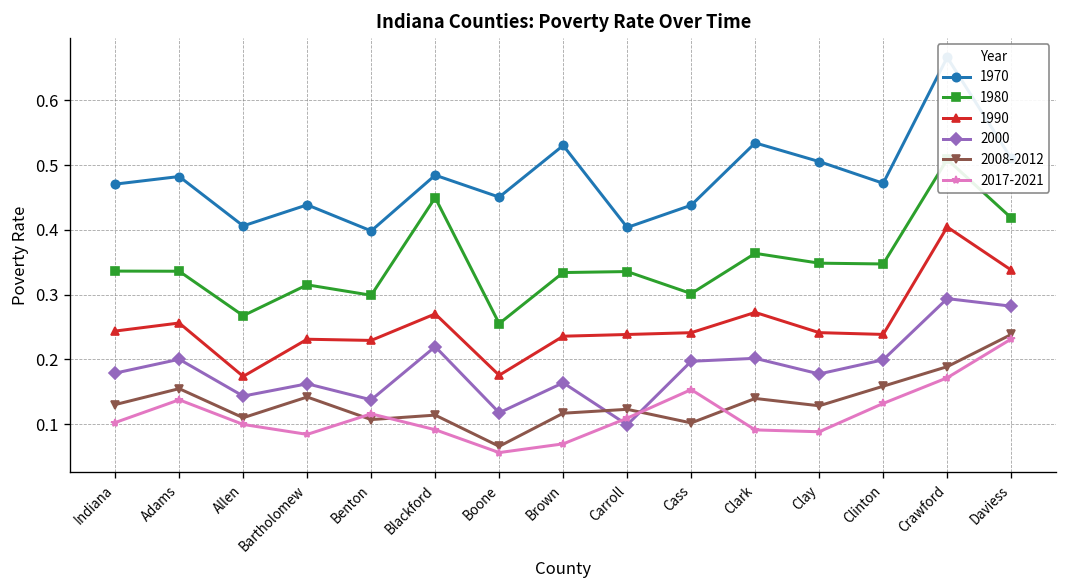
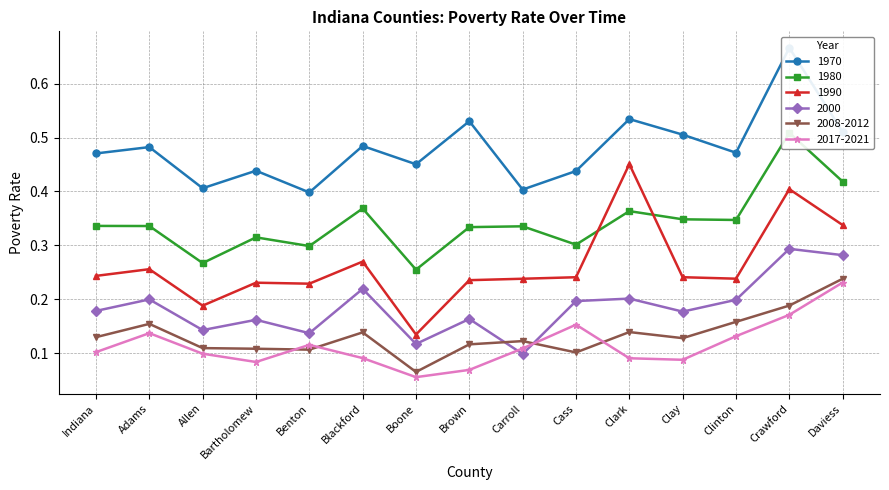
  {
    "1970": {
      "Indiana": 0.47,
      "Adams": 0.48,
      "Allen": 0.41,
      "Bartholomew": 0.44,
      "Benton": 0.40,
      "Blackford": 0.48,
      "Boone": 0.45,
      "Brown": 0.53,
      "Carroll": 0.40,
      "Cass": 0.44,
      "Clark": 0.53,
      "Clay": 0.51,
      "Clinton": 0.47
    },
    "1980": {
      "Indiana": 0.34,
      "Adams": 0.34,
      "Allen": 0.27,
      "Bartholomew": 0.32,
      "Benton": 0.30,
-     "Blackford": 0.45,
+     "Blackford": 0.37,
      "Boone": 0.26,
      "Brown": 0.33,
      "Carroll": 0.34,
      "Cass": 0.30,
      "Clark": 0.36,
      "Clay": 0.35,
      "Clinton": 0.35,
      "Daviess": 0.42
    },
    "1990": {
      "Indiana": 0.24,
      "Adams": 0.26,
-     "Allen": 0.17,
+     "Allen": 0.19,
      "Bartholomew": 0.23,
      "Benton": 0.23,
      "Blackford": 0.27,
-     "Boone": 0.18,
+     "Boone": 0.13,
      "Brown": 0.24,
      "Carroll": 0.24,
      "Cass": 0.24,
-     "Clark": 0.27,
+     "Clark": 0.45,
      "Clay": 0.24,
      "Clinton": 0.24,
      "Crawford": 0.40,
      "Daviess": 0.34
    },
    "2000": {
      "Indiana": 0.18,
      "Adams": 0.20,
      "Allen": 0.14,
      "Bartholomew": 0.16,
      "Benton": 0.14,
      "Blackford": 0.22,
      "Boone": 0.12,
      "Brown": 0.16,
      "Carroll": 0.10,
      "Cass": 0.20,
      "Clark": 0.20,
      "Clay": 0.18,
      "Clinton": 0.20,
      "Crawford": 0.29,
      "Daviess": 0.28
    },
    "2008-2012": {
      "Indiana": 0.13,
      "Adams": 0.15,
      "Allen": 0.11,
-     "Bartholomew": 0.14,
+     "Bartholomew": 0.11,
      "Benton": 0.11,
-     "Blackford": 0.11,
+     "Blackford": 0.14,
      "Boone": 0.07,
      "Brown": 0.12,
      "Carroll": 0.12,
      "Cass": 0.10,
      "Clark": 0.14,
      "Clay": 0.13,
      "Clinton": 0.16,
      "Crawford": 0.19,
      "Daviess": 0.24
    },
    "2017-2021": {
      "Indiana": 0.10,
      "Adams": 0.14,
      "Allen": 0.10,
      "Bartholomew": 0.08,
      "Benton": 0.12,
      "Blackford": 0.09,
      "Boone": 0.06,
      "Brown": 0.07,
      "Carroll": 0.11,
      "Cass": 0.15,
      "Clark": 0.09,
      "Clay": 0.09,
      "Clinton": 0.13,
      "Crawford": 0.17,
      "Daviess": 0.23
    }
  }
